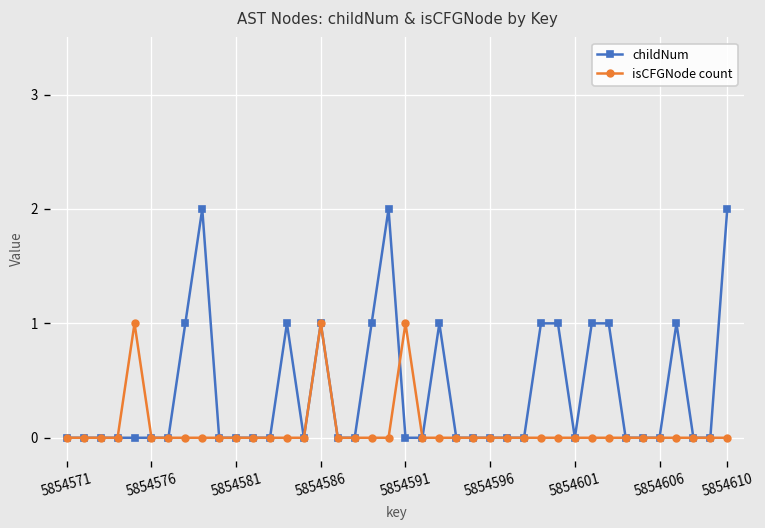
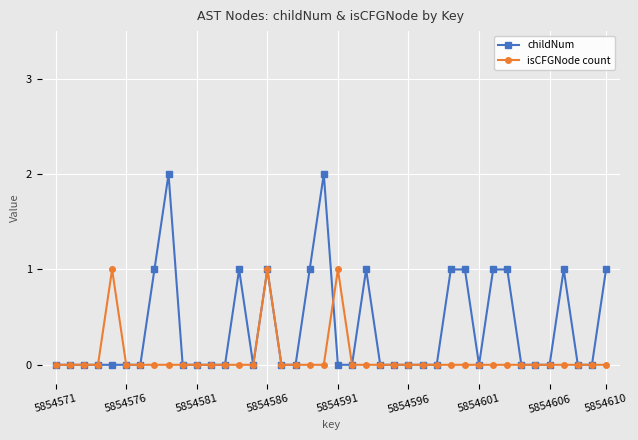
  {
    "childNum": {
      "5854591": 0,
-     "5854610": 2
+     "5854610": 1
    },
    "isCFGNode count": {
      "5854591": 1,
      "5854610": 0
    }
  }
